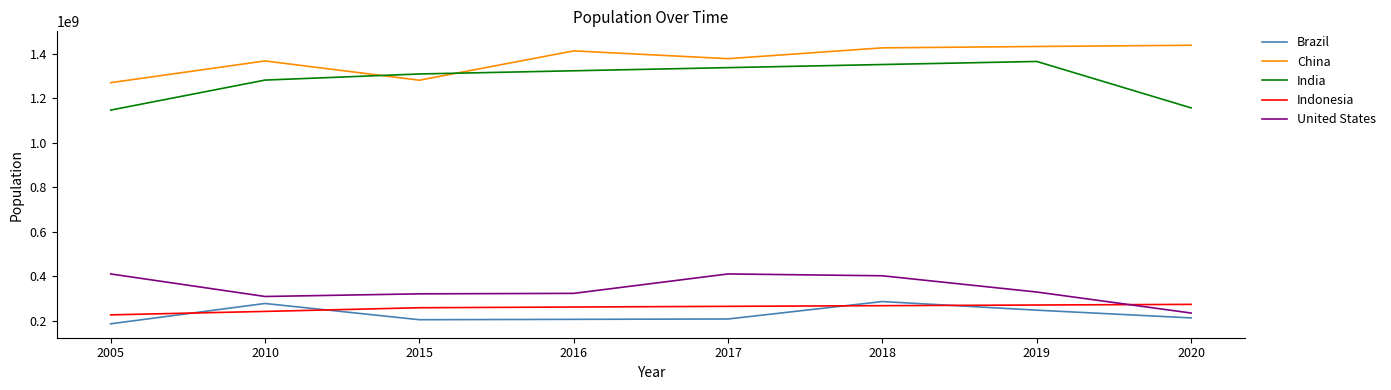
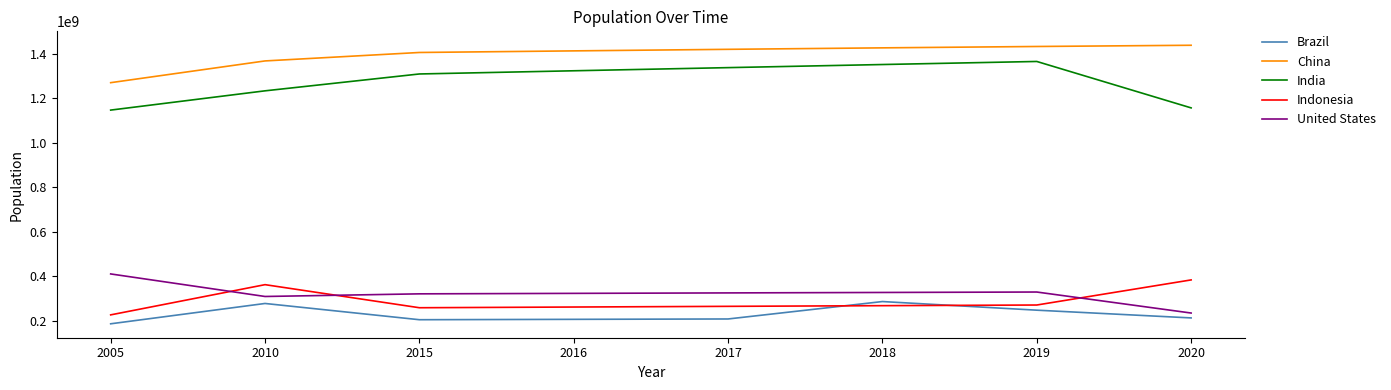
  {
    "Brazil": {
      "2005": 190000000,
      "2010": 280000000,
      "2015": 200000000,
      "2016": 210000000,
      "2017": 210000000,
      "2018": 290000000,
      "2019": 250000000,
      "2020": 210000000
    },
    "China": {
      "2005": 1270000000,
      "2010": 1370000000,
-     "2015": 1280000000,
+     "2015": 1410000000,
      "2016": 1410000000,
-     "2017": 1380000000,
+     "2017": 1420000000,
      "2018": 1430000000,
      "2019": 1430000000,
      "2020": 1440000000
    },
    "India": {
      "2005": 1150000000,
-     "2010": 1280000000,
+     "2010": 1230000000,
      "2015": 1310000000,
      "2016": 1320000000,
      "2017": 1340000000,
      "2018": 1350000000,
      "2019": 1370000000,
      "2020": 1160000000
    },
    "Indonesia": {
      "2005": 230000000,
-     "2010": 240000000,
+     "2010": 360000000,
      "2015": 260000000,
      "2016": 260000000,
      "2017": 260000000,
      "2018": 270000000,
      "2019": 270000000,
-     "2020": 270000000
+     "2020": 380000000
    },
    "United States": {
      "2005": 410000000,
      "2010": 310000000,
      "2015": 320000000,
      "2016": 320000000,
-     "2017": 410000000,
-     "2018": 400000000,
+     "2017": 330000000,
+     "2018": 330000000,
      "2019": 330000000,
      "2020": 230000000
    }
  }
